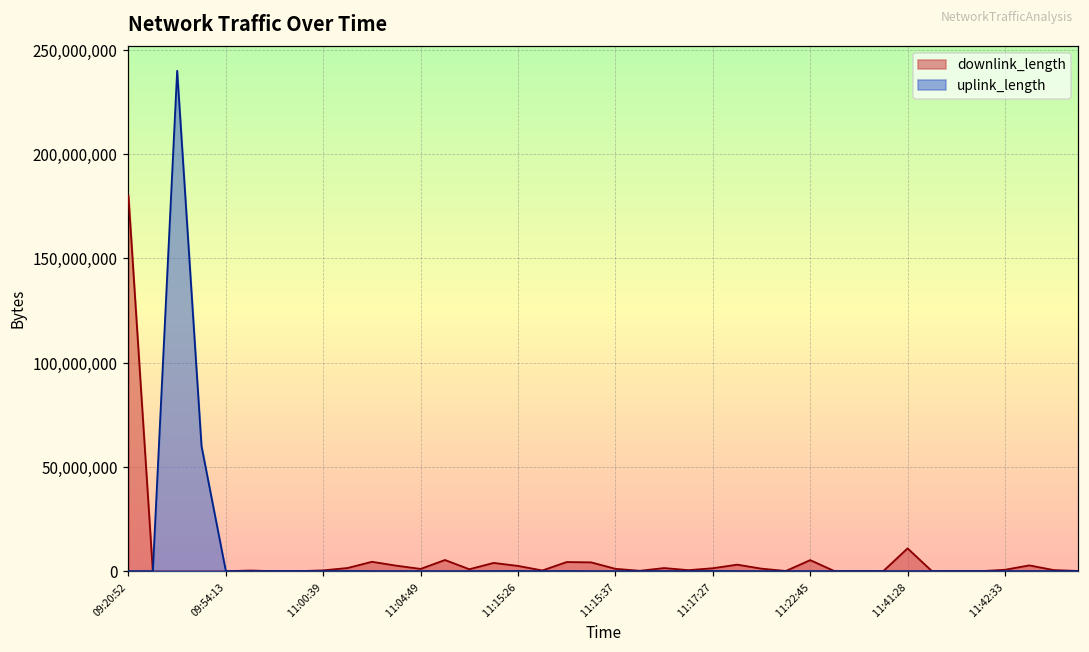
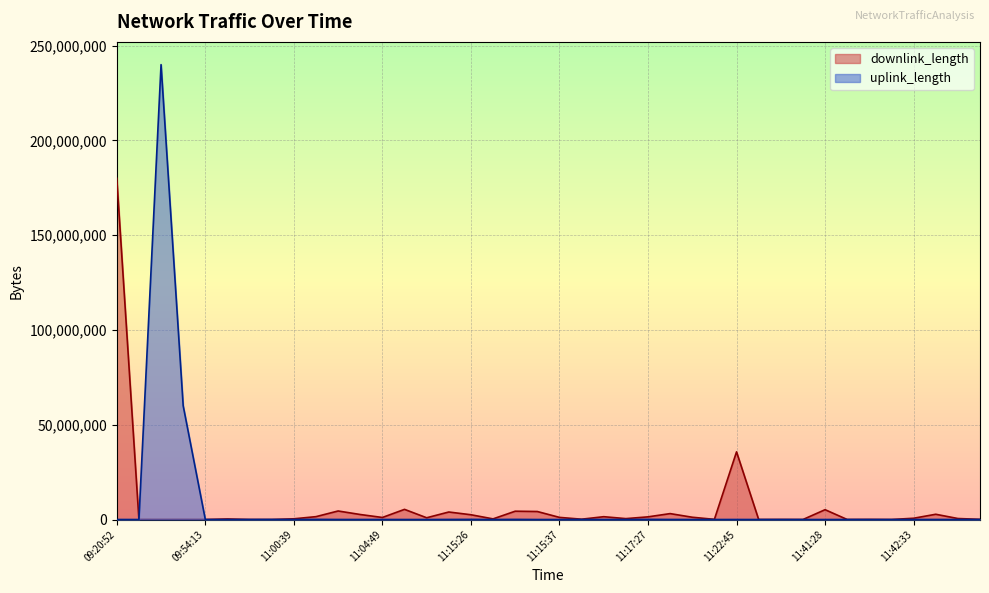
  {
    "downlink_length": {
      "11:15:26": "3,000,000",
      "11:17:27": "1,000,000",
-     "11:22:45": "5,000,000",
-     "11:41:28": "11,000,000"
+     "11:22:45": "36,000,000",
+     "11:41:28": "5,000,000"
    },
    "uplink_length": {
      "11:15:26": "0",
      "11:17:27": "0",
      "11:22:45": "0",
      "11:41:28": "0"
    }
  }
